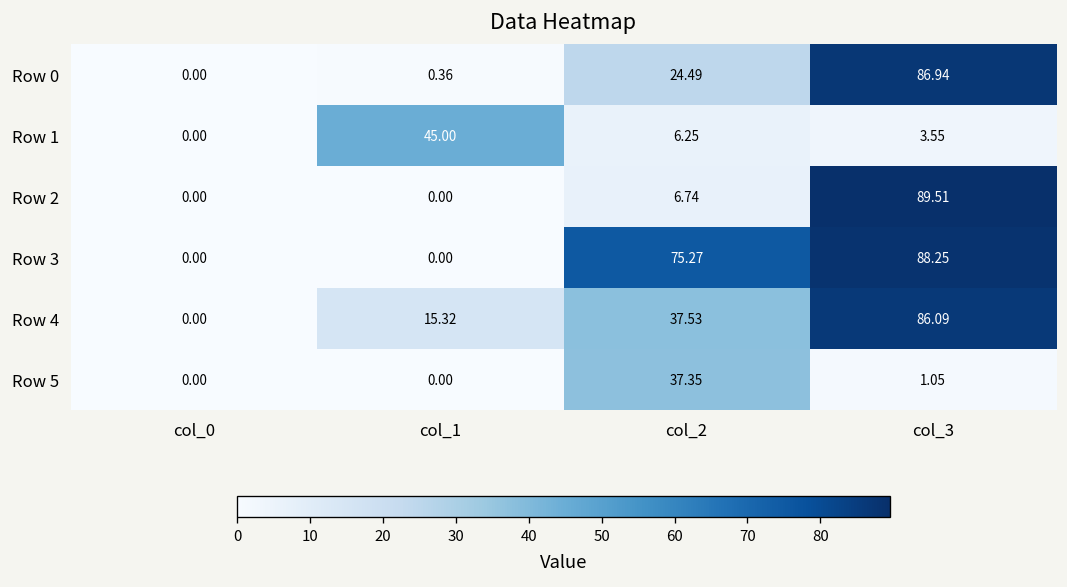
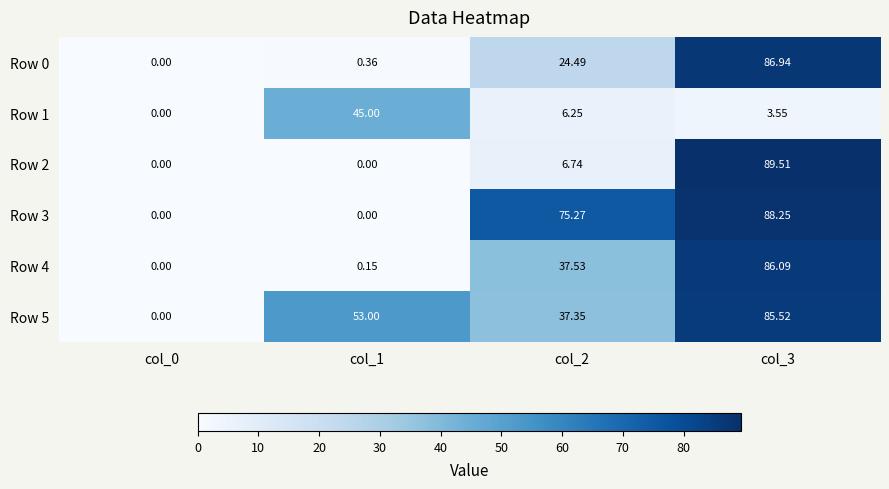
  {
    "Row 0": {
      "col_0": 0.00,
      "col_1": 0.36,
      "col_2": 24.49,
      "col_3": 86.94
    },
    "Row 1": {
      "col_0": 0.00,
      "col_1": 45.00,
      "col_2": 6.25,
      "col_3": 3.55
    },
    "Row 2": {
      "col_0": 0.00,
      "col_1": 0.00,
      "col_2": 6.74,
      "col_3": 89.51
    },
    "Row 3": {
      "col_0": 0.00,
      "col_1": 0.00,
      "col_2": 75.27,
      "col_3": 88.25
    },
    "Row 4": {
      "col_0": 0.00,
-     "col_1": 15.32,
+     "col_1": 0.15,
      "col_2": 37.53,
      "col_3": 86.09
    },
    "Row 5": {
      "col_0": 0.00,
-     "col_1": 0.00,
+     "col_1": 53.00,
      "col_2": 37.35,
-     "col_3": 1.05
+     "col_3": 85.52
    }
  }
